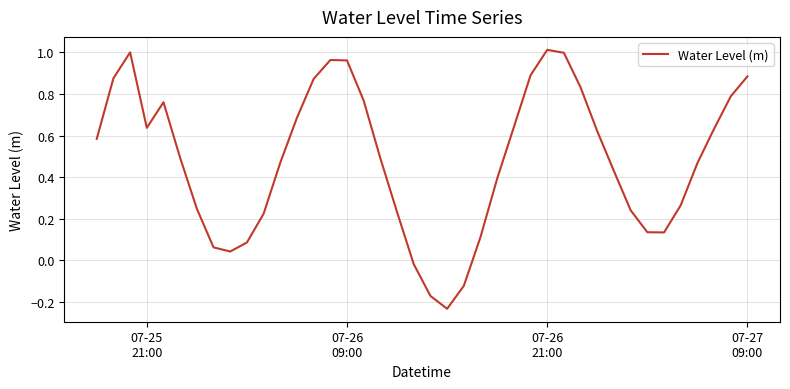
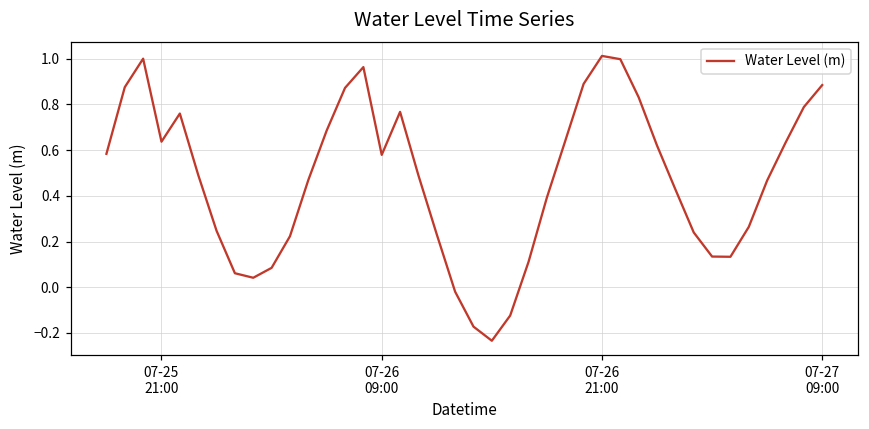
  {
    "07-25 21:00": 0.64,
-   "07-26 09:00": 0.96,
+   "07-26 09:00": 0.58,
    "07-26 21:00": 1.01,
    "07-27 09:00": 0.88
  }
